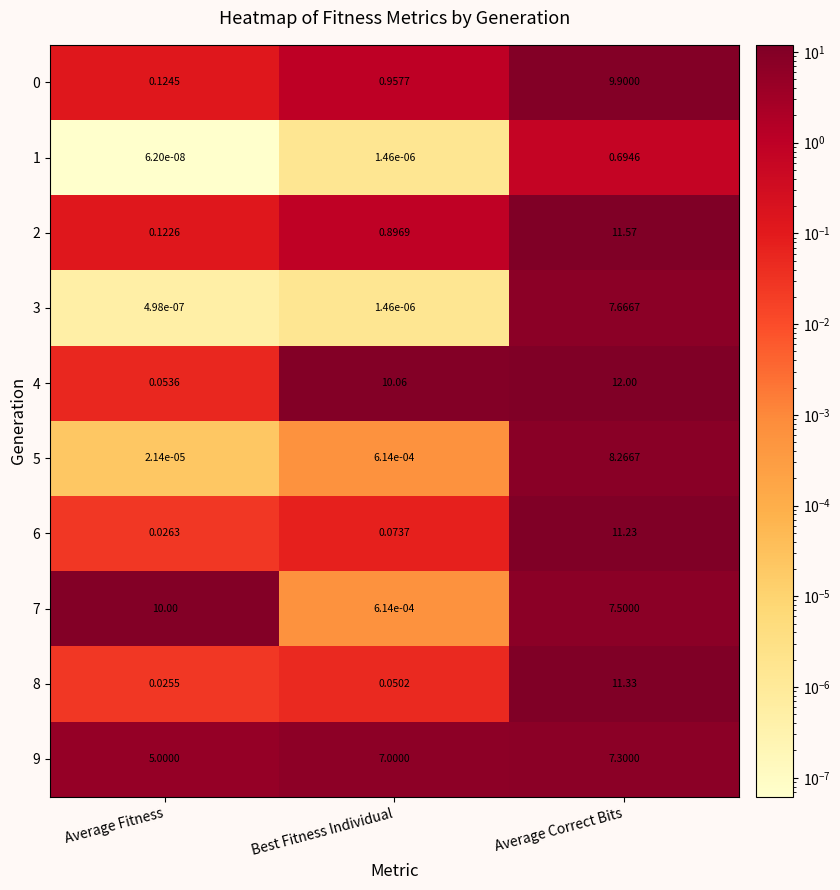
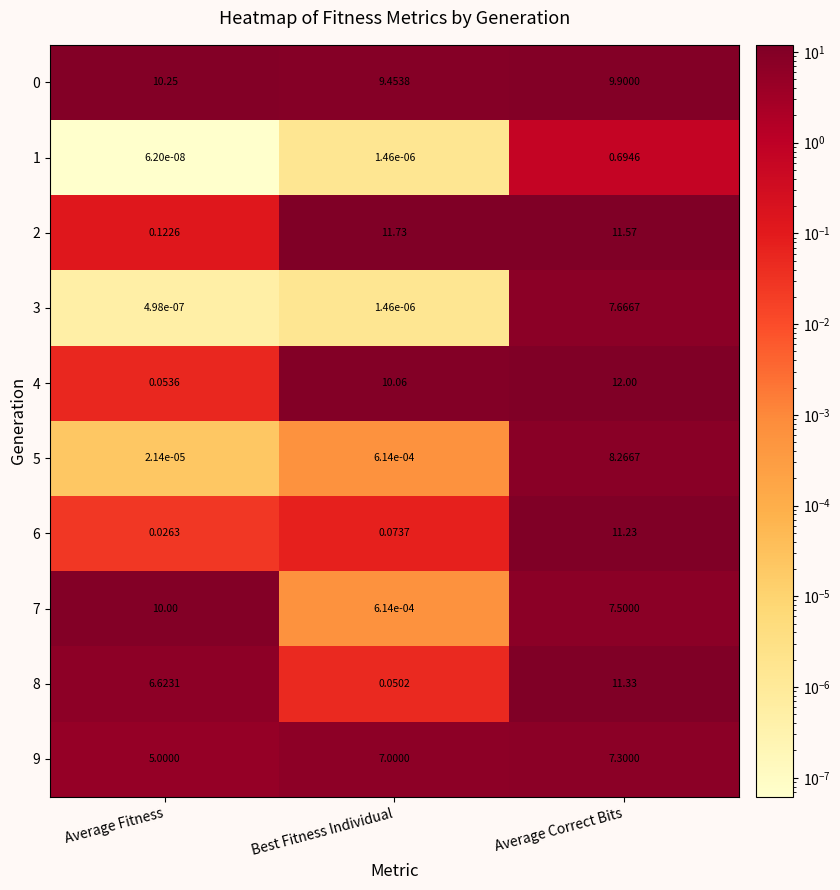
  {
    "0": {
-     "Average Fitness": "0.1245",
-     "Best Fitness Individual": "0.9577",
+     "Average Fitness": "10.25",
+     "Best Fitness Individual": "9.4538",
      "Average Correct Bits": "9.9000"
    },
    "1": {
      "Average Fitness": "6.20e-08",
      "Best Fitness Individual": "1.46e-06",
      "Average Correct Bits": "0.6946"
    },
    "2": {
      "Average Fitness": "0.1226",
-     "Best Fitness Individual": "0.8969",
+     "Best Fitness Individual": "11.73",
      "Average Correct Bits": "11.57"
    },
    "3": {
      "Average Fitness": "4.98e-07",
      "Best Fitness Individual": "1.46e-06",
      "Average Correct Bits": "7.6667"
    },
    "4": {
      "Average Fitness": "0.0536",
      "Best Fitness Individual": "10.06",
      "Average Correct Bits": "12.00"
    },
    "5": {
      "Average Fitness": "2.14e-05",
      "Best Fitness Individual": "6.14e-04",
      "Average Correct Bits": "8.2667"
    },
    "6": {
      "Average Fitness": "0.0263",
      "Best Fitness Individual": "0.0737",
      "Average Correct Bits": "11.23"
    },
    "7": {
      "Average Fitness": "10.00",
      "Best Fitness Individual": "6.14e-04",
      "Average Correct Bits": "7.5000"
    },
    "8": {
-     "Average Fitness": "0.0255",
+     "Average Fitness": "6.6231",
      "Best Fitness Individual": "0.0502",
      "Average Correct Bits": "11.33"
    },
    "9": {
      "Average Fitness": "5.0000",
      "Best Fitness Individual": "7.0000",
      "Average Correct Bits": "7.3000"
    }
  }
